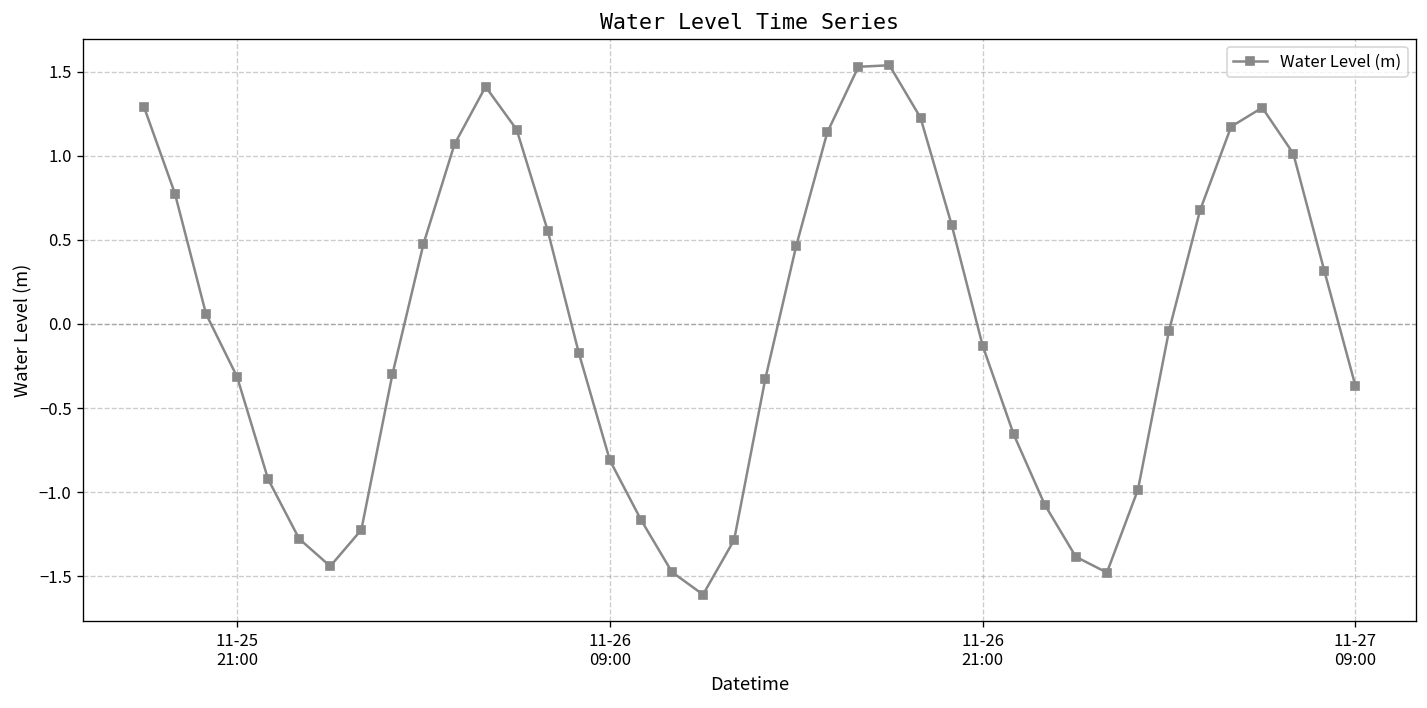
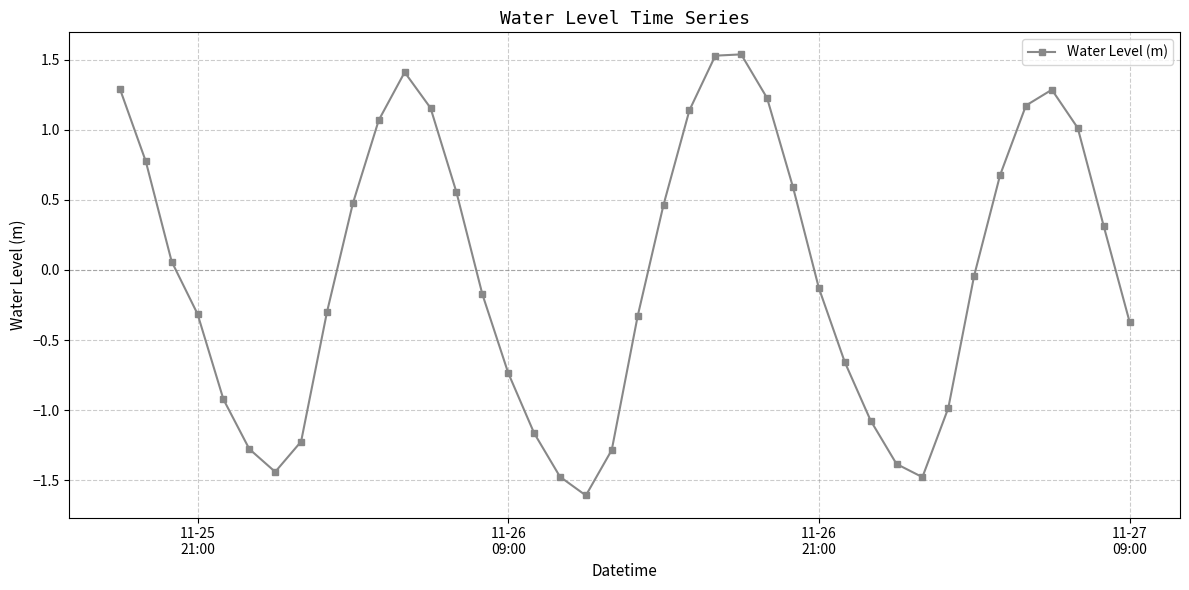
  {
    "11-25 21:00": -0.31,
-   "11-26 09:00": -0.81,
+   "11-26 09:00": -0.74,
    "11-26 21:00": -0.13,
    "11-27 09:00": -0.37
  }
